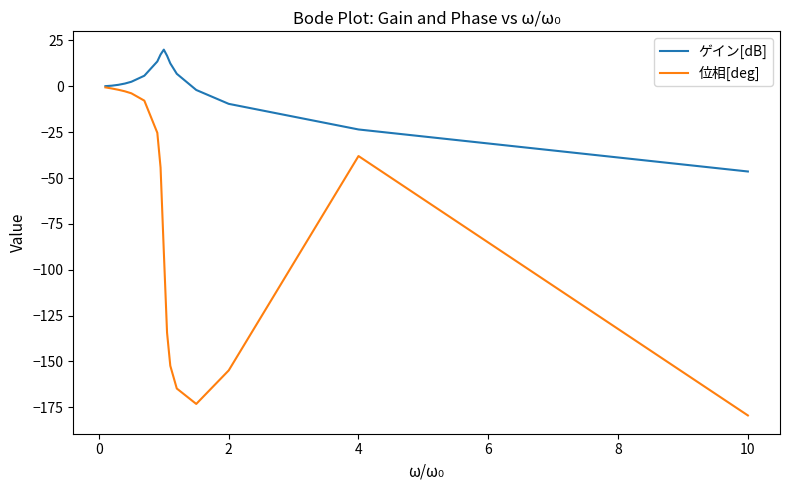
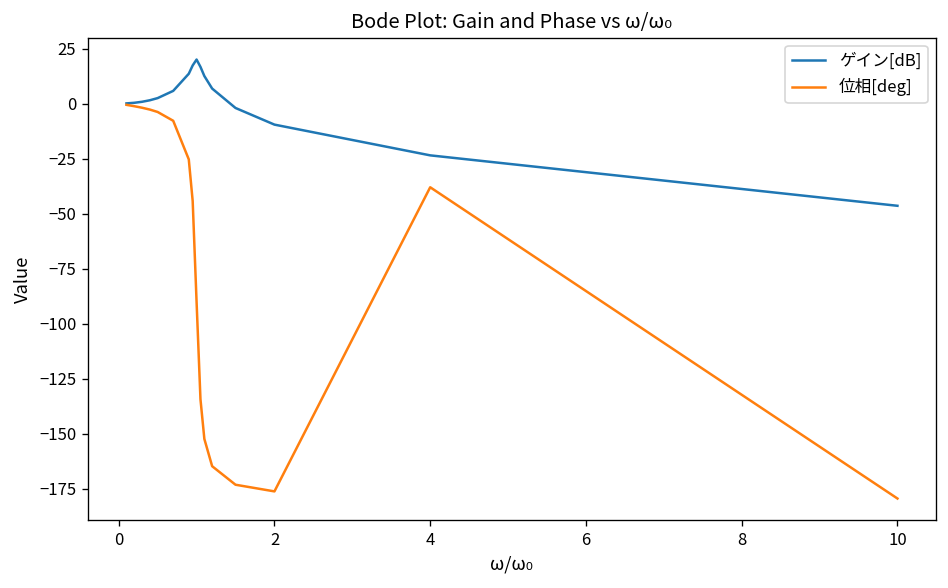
  {
    "ゲイン[dB]": {
      "2": -10,
      "4": -24,
      "10": -46
    },
    "位相[deg]": {
-     "2": -155,
+     "2": -176,
      "4": -38,
      "10": -179
    }
  }
